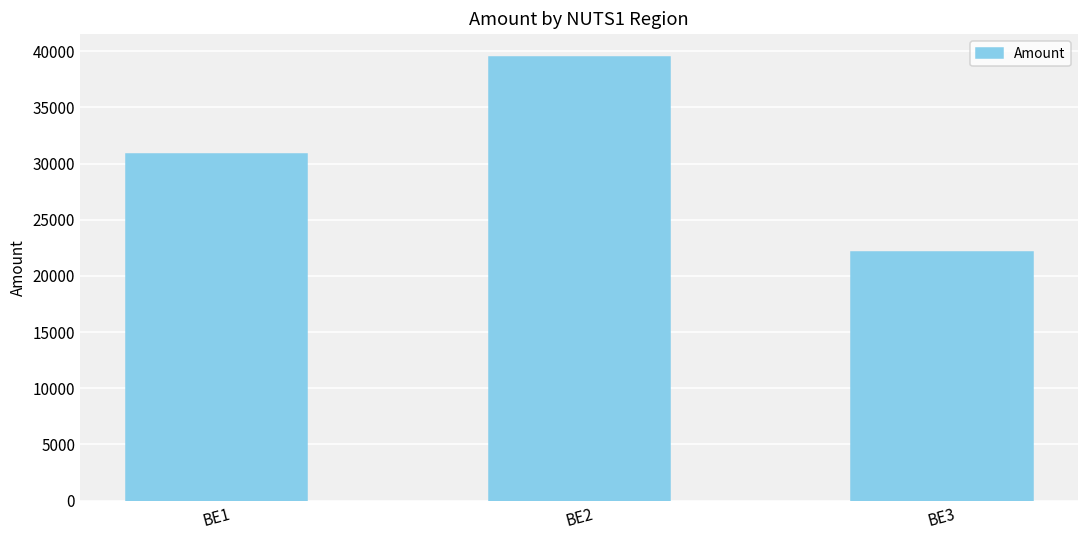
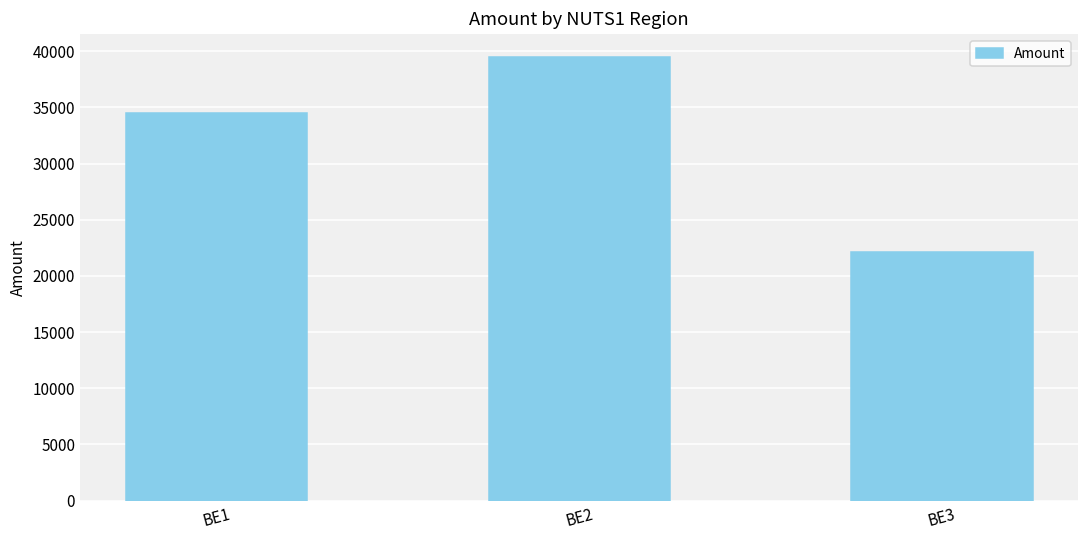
  {
-   "BE1": 30800,
+   "BE1": 34500,
    "BE2": 39500,
    "BE3": 22100
  }
